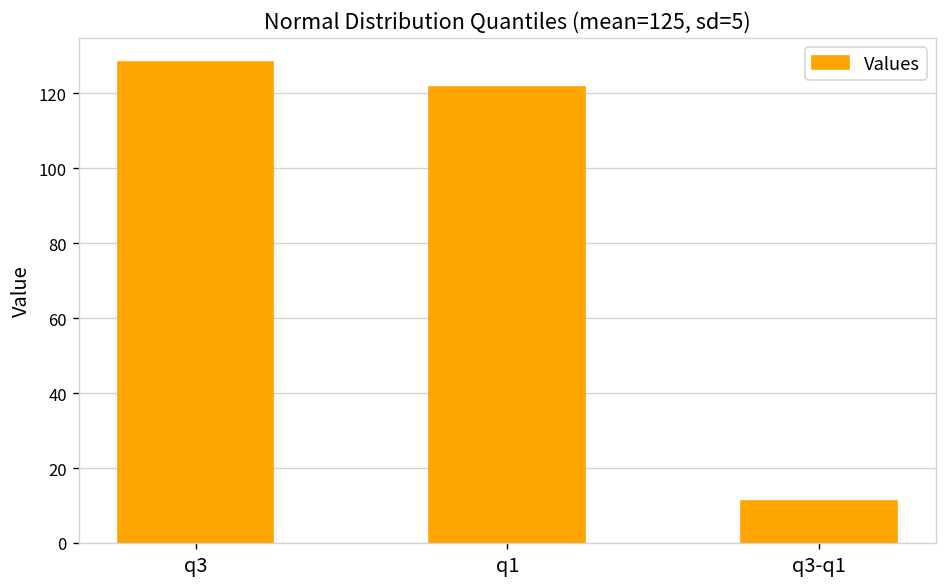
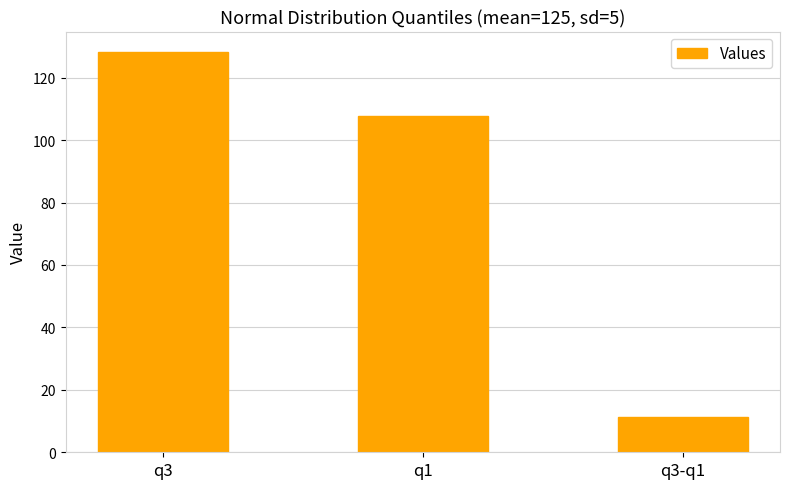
  {
    "q3": 128,
-   "q1": 122,
+   "q1": 108,
    "q3-q1": 11
  }
